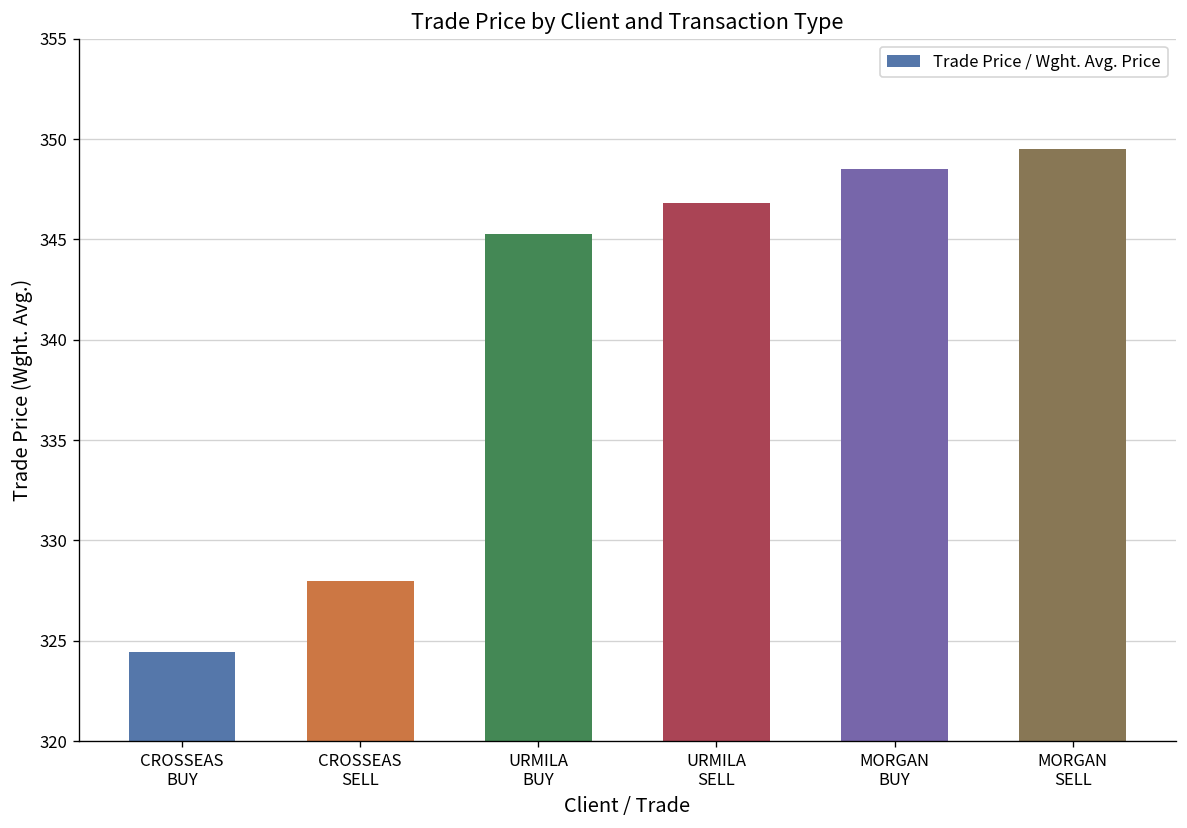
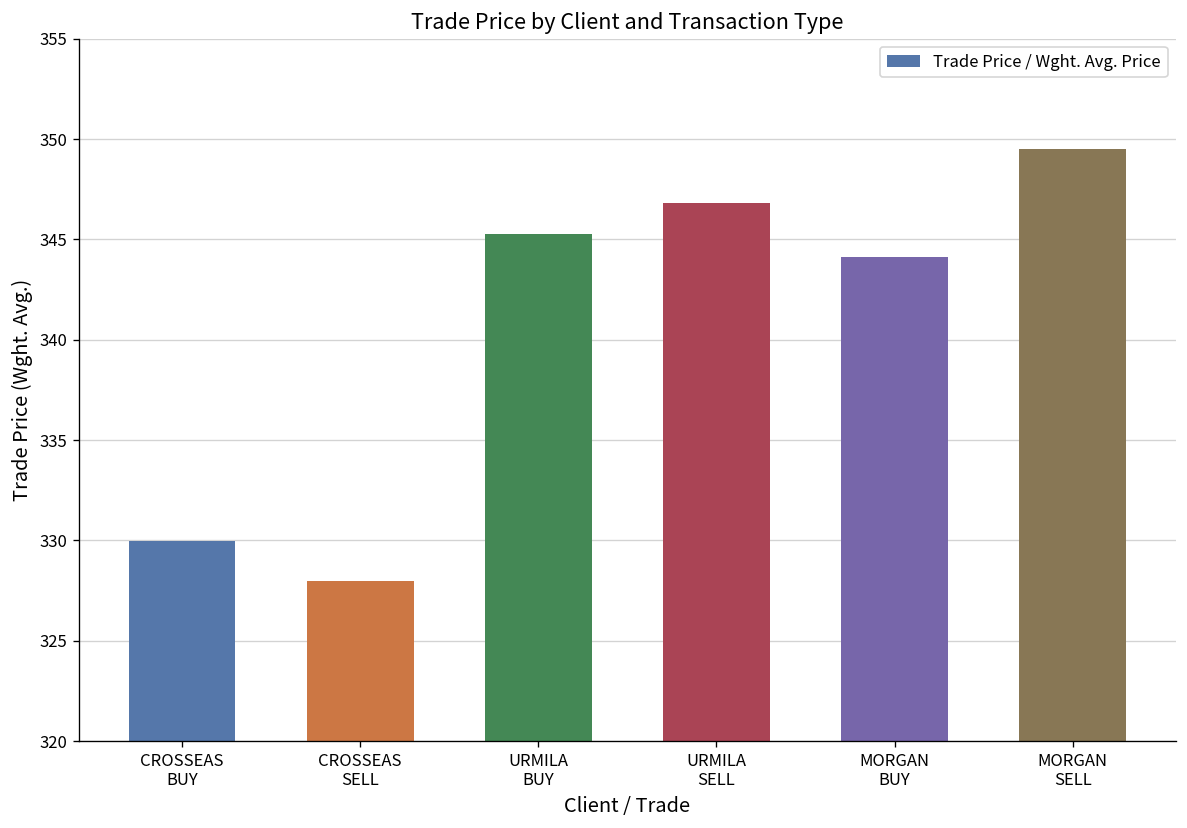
  {
-   "CROSSEAS BUY": 324.4,
+   "CROSSEAS BUY": 330.0,
    "CROSSEAS SELL": 328.0,
    "URMILA BUY": 345.3,
    "URMILA SELL": 346.8,
-   "MORGAN BUY": 348.5,
+   "MORGAN BUY": 344.1,
    "MORGAN SELL": 349.5
  }
